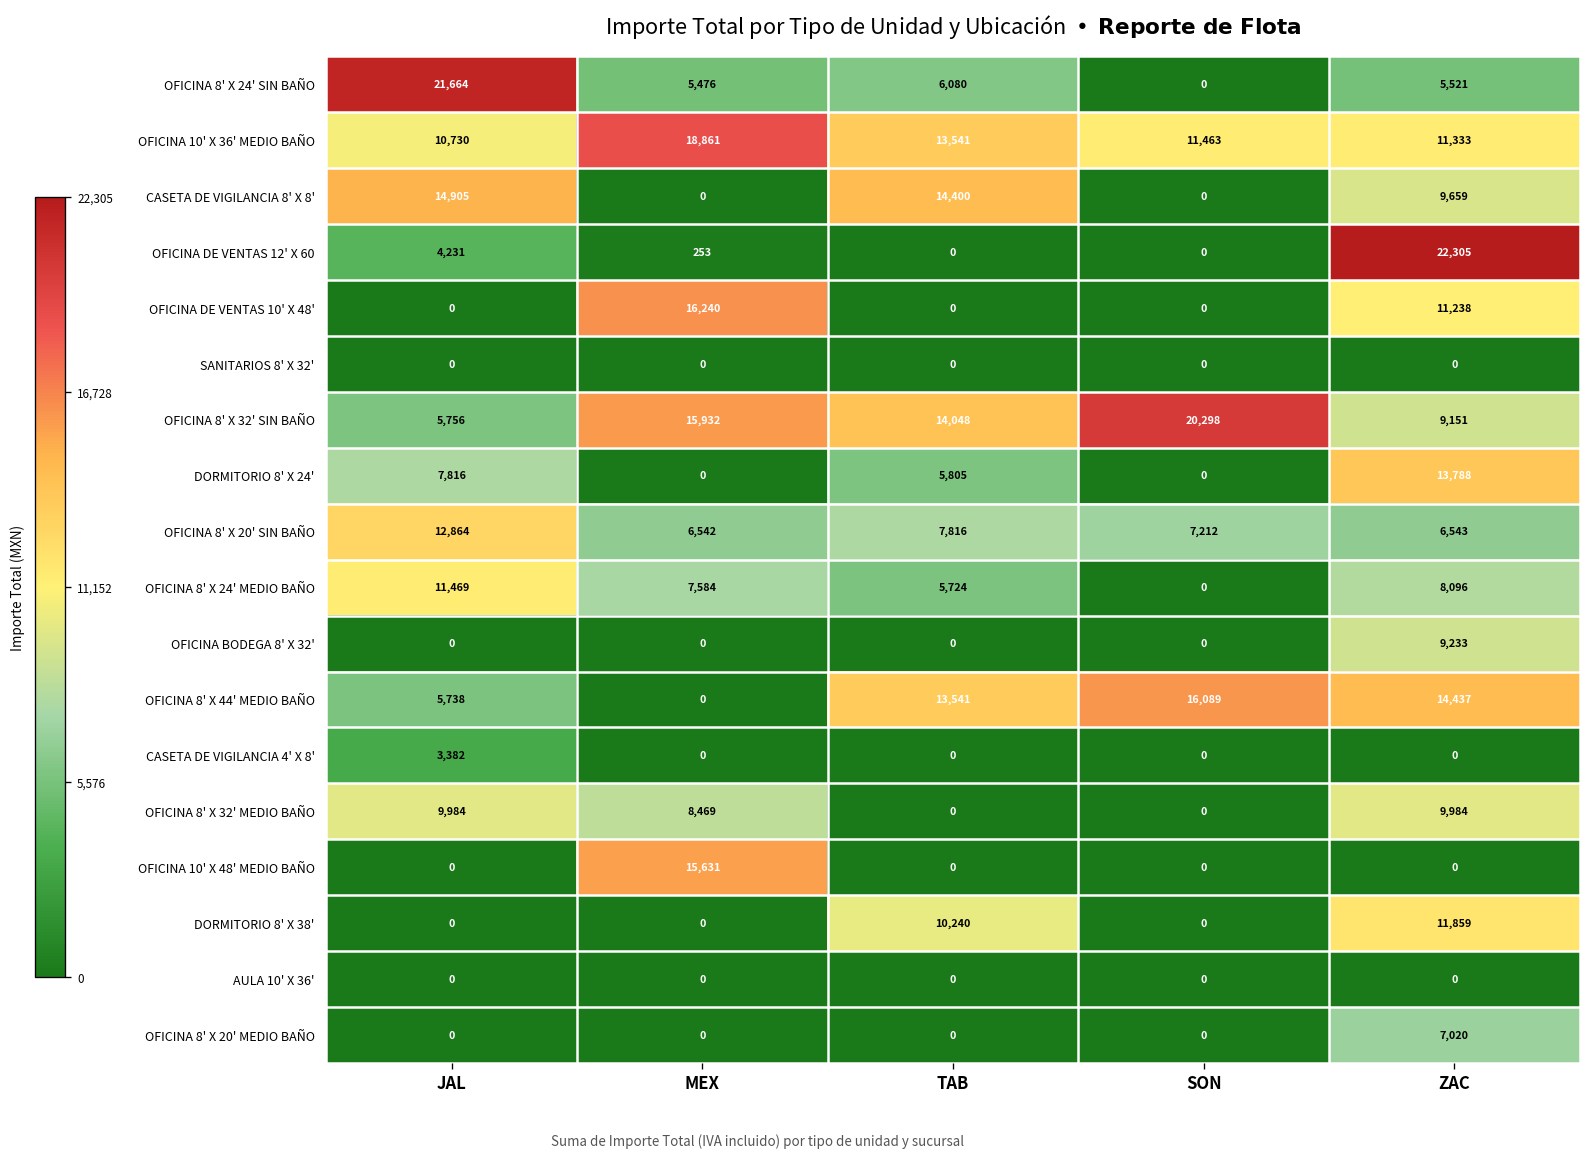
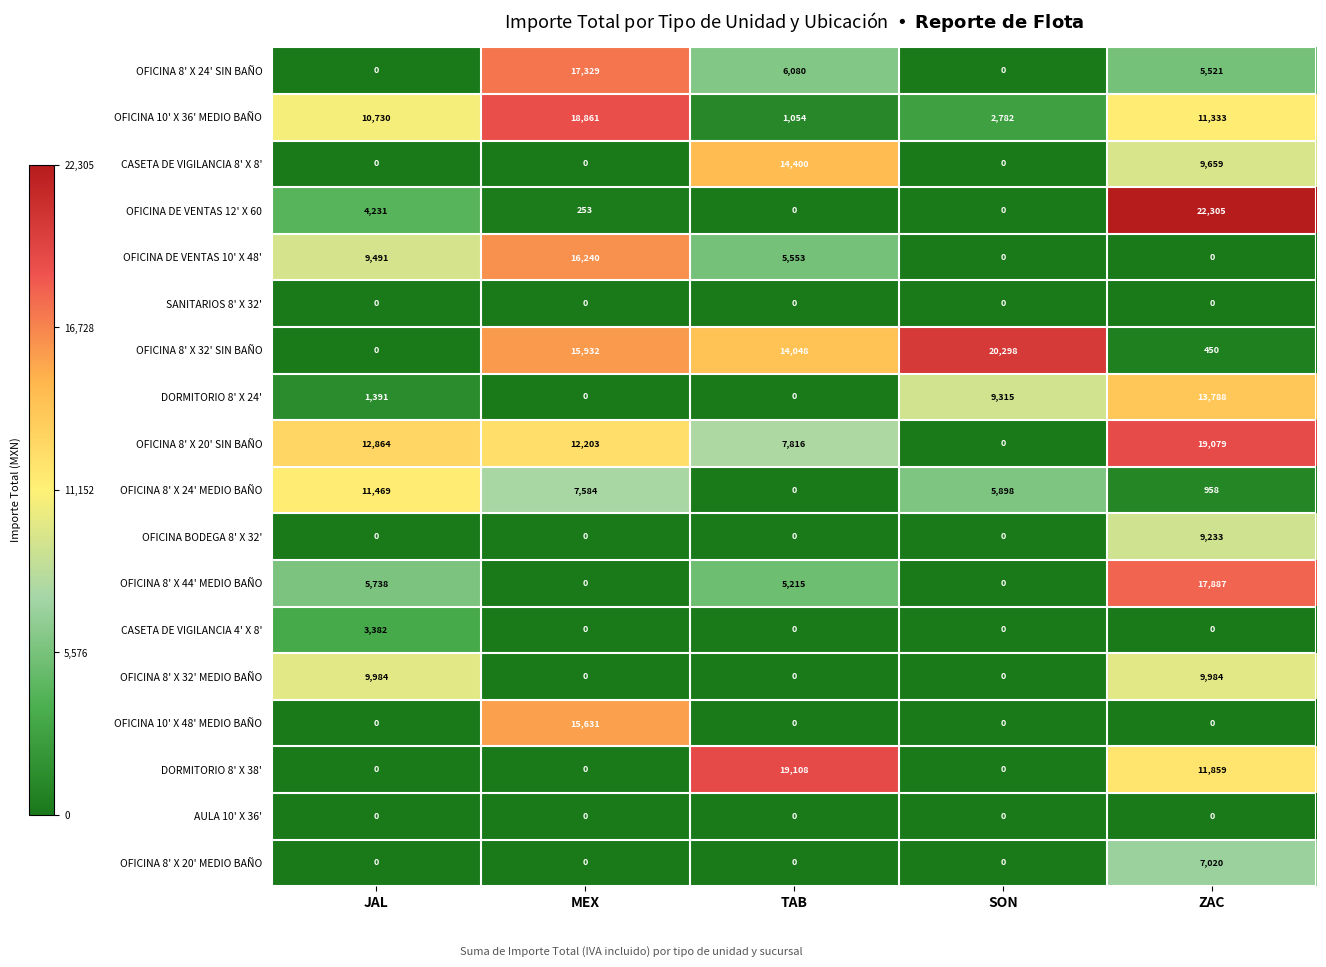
  {
    "OFICINA 8' X 24' SIN BAÑO": {
-     "JAL": "21,664",
-     "MEX": "5,476",
+     "JAL": "0",
+     "MEX": "17,329",
      "TAB": "6,080",
      "SON": "0",
      "ZAC": "5,521"
    },
    "OFICINA 10' X 36' MEDIO BAÑO": {
      "JAL": "10,730",
      "MEX": "18,861",
-     "TAB": "13,541",
-     "SON": "11,463",
+     "TAB": "1,054",
+     "SON": "2,782",
      "ZAC": "11,333"
    },
    "CASETA DE VIGILANCIA 8' X 8'": {
-     "JAL": "14,905",
+     "JAL": "0",
      "MEX": "0",
      "TAB": "14,400",
      "SON": "0",
      "ZAC": "9,659"
    },
    "OFICINA DE VENTAS 12' X 60": {
      "JAL": "4,231",
      "MEX": "253",
      "TAB": "0",
      "SON": "0",
      "ZAC": "22,305"
    },
    "OFICINA DE VENTAS 10' X 48'": {
-     "JAL": "0",
+     "JAL": "9,491",
      "MEX": "16,240",
-     "TAB": "0",
+     "TAB": "5,553",
      "SON": "0",
-     "ZAC": "11,238"
+     "ZAC": "0"
    },
    "SANITARIOS 8' X 32'": {
      "JAL": "0",
      "MEX": "0",
      "TAB": "0",
      "SON": "0",
      "ZAC": "0"
    },
    "OFICINA 8' X 32' SIN BAÑO": {
-     "JAL": "5,756",
+     "JAL": "0",
      "MEX": "15,932",
      "TAB": "14,048",
      "SON": "20,298",
-     "ZAC": "9,151"
+     "ZAC": "450"
    },
    "DORMITORIO 8' X 24'": {
-     "JAL": "7,816",
+     "JAL": "1,391",
      "MEX": "0",
-     "TAB": "5,805",
-     "SON": "0",
+     "TAB": "0",
+     "SON": "9,315",
      "ZAC": "13,788"
    },
    "OFICINA 8' X 20' SIN BAÑO": {
      "JAL": "12,864",
-     "MEX": "6,542",
+     "MEX": "12,203",
      "TAB": "7,816",
-     "SON": "7,212",
-     "ZAC": "6,543"
+     "SON": "0",
+     "ZAC": "19,079"
    },
    "OFICINA 8' X 24' MEDIO BAÑO": {
      "JAL": "11,469",
      "MEX": "7,584",
-     "TAB": "5,724",
-     "SON": "0",
-     "ZAC": "8,096"
+     "TAB": "0",
+     "SON": "5,898",
+     "ZAC": "958"
    },
    "OFICINA BODEGA 8' X 32'": {
      "JAL": "0",
      "MEX": "0",
      "TAB": "0",
      "SON": "0",
      "ZAC": "9,233"
    },
    "OFICINA 8' X 44' MEDIO BAÑO": {
      "JAL": "5,738",
      "MEX": "0",
-     "TAB": "13,541",
-     "SON": "16,089",
-     "ZAC": "14,437"
+     "TAB": "5,215",
+     "SON": "0",
+     "ZAC": "17,887"
    },
    "CASETA DE VIGILANCIA 4' X 8'": {
      "JAL": "3,382",
      "MEX": "0",
      "TAB": "0",
      "SON": "0",
      "ZAC": "0"
    },
    "OFICINA 8' X 32' MEDIO BAÑO": {
      "JAL": "9,984",
-     "MEX": "8,469",
+     "MEX": "0",
      "TAB": "0",
      "SON": "0",
      "ZAC": "9,984"
    },
    "OFICINA 10' X 48' MEDIO BAÑO": {
      "JAL": "0",
      "MEX": "15,631",
      "TAB": "0",
      "SON": "0",
      "ZAC": "0"
    },
    "DORMITORIO 8' X 38'": {
      "JAL": "0",
      "MEX": "0",
-     "TAB": "10,240",
+     "TAB": "19,108",
      "SON": "0",
      "ZAC": "11,859"
    },
    "AULA 10' X 36'": {
      "JAL": "0",
      "MEX": "0",
      "TAB": "0",
      "SON": "0",
      "ZAC": "0"
    },
    "OFICINA 8' X 20' MEDIO BAÑO": {
      "JAL": "0",
      "MEX": "0",
      "TAB": "0",
      "SON": "0",
      "ZAC": "7,020"
    }
  }
